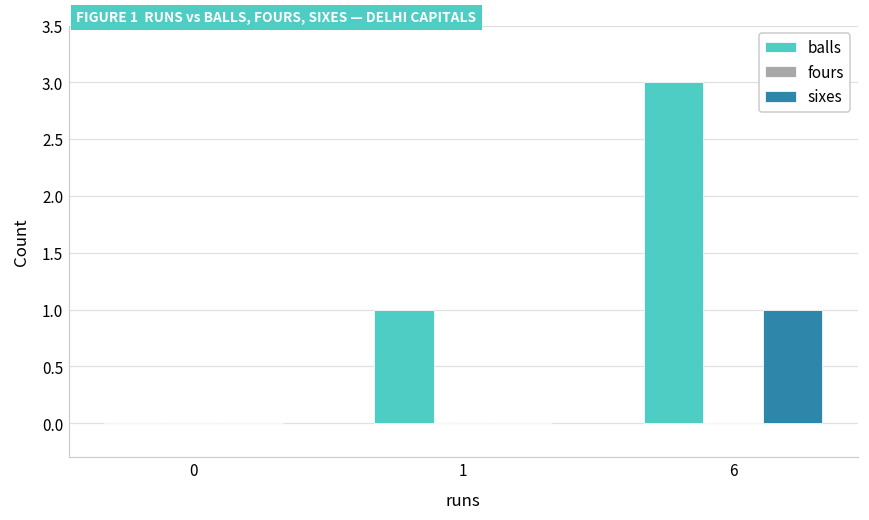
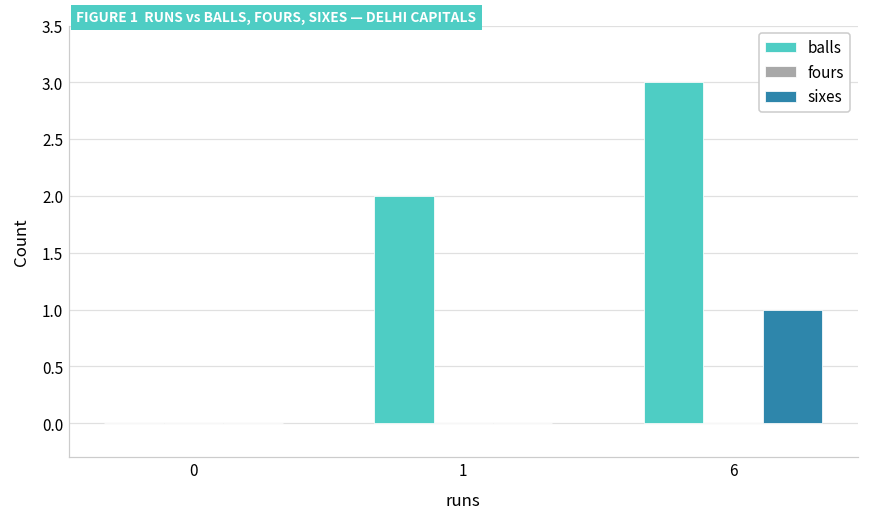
  {
    "balls": {
      "0": 0,
-     "1": 1,
+     "1": 2,
      "6": 3
    },
    "fours": {
      "0": 0,
      "1": 0,
      "6": 0
    },
    "sixes": {
      "0": 0,
      "1": 0,
      "6": 1
    }
  }
